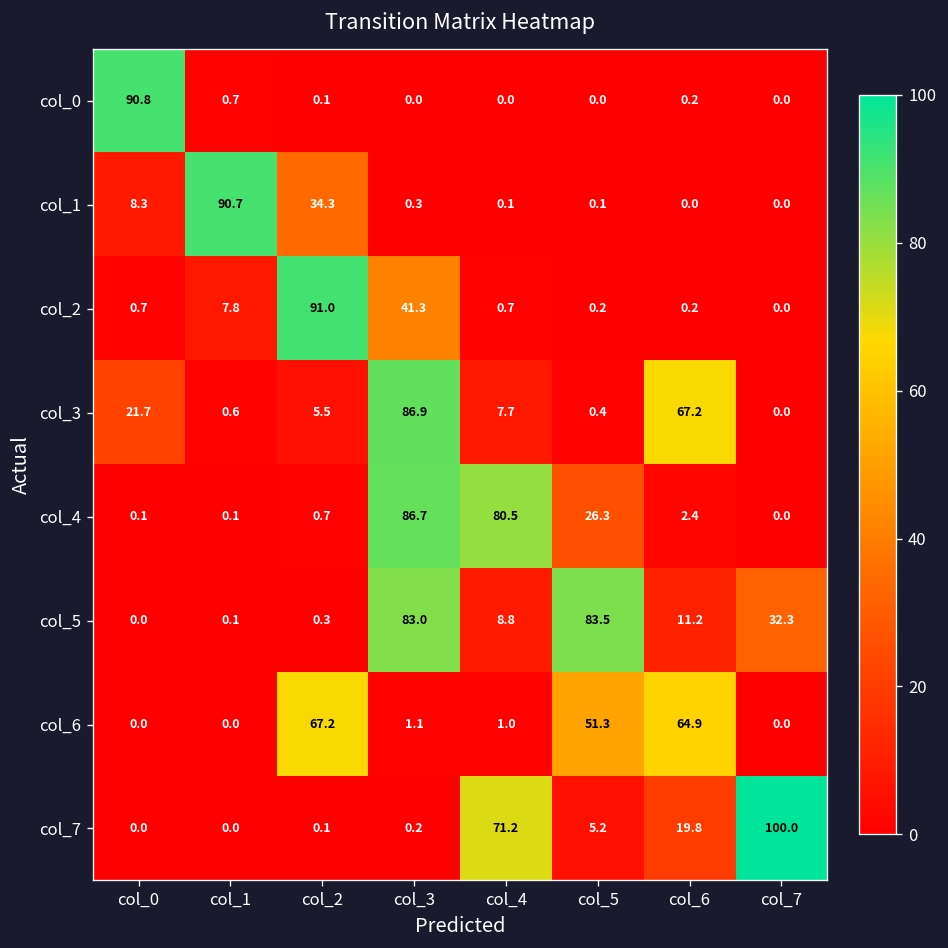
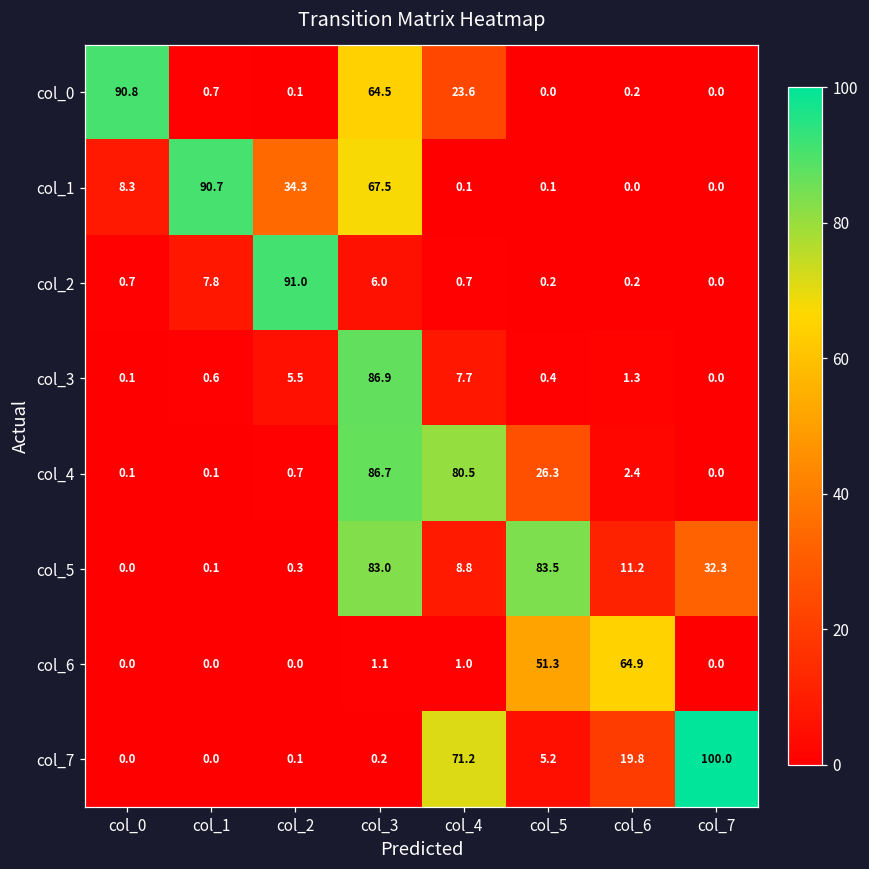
  {
    "col_0": {
      "col_0": 90.8,
      "col_1": 0.7,
      "col_2": 0.1,
-     "col_3": 0.0,
-     "col_4": 0.0,
+     "col_3": 64.5,
+     "col_4": 23.6,
      "col_5": 0.0,
      "col_6": 0.2,
      "col_7": 0.0
    },
    "col_1": {
      "col_0": 8.3,
      "col_1": 90.7,
      "col_2": 34.3,
-     "col_3": 0.3,
+     "col_3": 67.5,
      "col_4": 0.1,
      "col_5": 0.1,
      "col_6": 0.0,
      "col_7": 0.0
    },
    "col_2": {
      "col_0": 0.7,
      "col_1": 7.8,
      "col_2": 91.0,
-     "col_3": 41.3,
+     "col_3": 6.0,
      "col_4": 0.7,
      "col_5": 0.2,
      "col_6": 0.2,
      "col_7": 0.0
    },
    "col_3": {
-     "col_0": 21.7,
+     "col_0": 0.1,
      "col_1": 0.6,
      "col_2": 5.5,
      "col_3": 86.9,
      "col_4": 7.7,
      "col_5": 0.4,
-     "col_6": 67.2,
+     "col_6": 1.3,
      "col_7": 0.0
    },
    "col_4": {
      "col_0": 0.1,
      "col_1": 0.1,
      "col_2": 0.7,
      "col_3": 86.7,
      "col_4": 80.5,
      "col_5": 26.3,
      "col_6": 2.4,
      "col_7": 0.0
    },
    "col_5": {
      "col_0": 0.0,
      "col_1": 0.1,
      "col_2": 0.3,
      "col_3": 83.0,
      "col_4": 8.8,
      "col_5": 83.5,
      "col_6": 11.2,
      "col_7": 32.3
    },
    "col_6": {
      "col_0": 0.0,
      "col_1": 0.0,
-     "col_2": 67.2,
+     "col_2": 0.0,
      "col_3": 1.1,
      "col_4": 1.0,
      "col_5": 51.3,
      "col_6": 64.9,
      "col_7": 0.0
    },
    "col_7": {
      "col_0": 0.0,
      "col_1": 0.0,
      "col_2": 0.1,
      "col_3": 0.2,
      "col_4": 71.2,
      "col_5": 5.2,
      "col_6": 19.8,
      "col_7": 100.0
    }
  }
